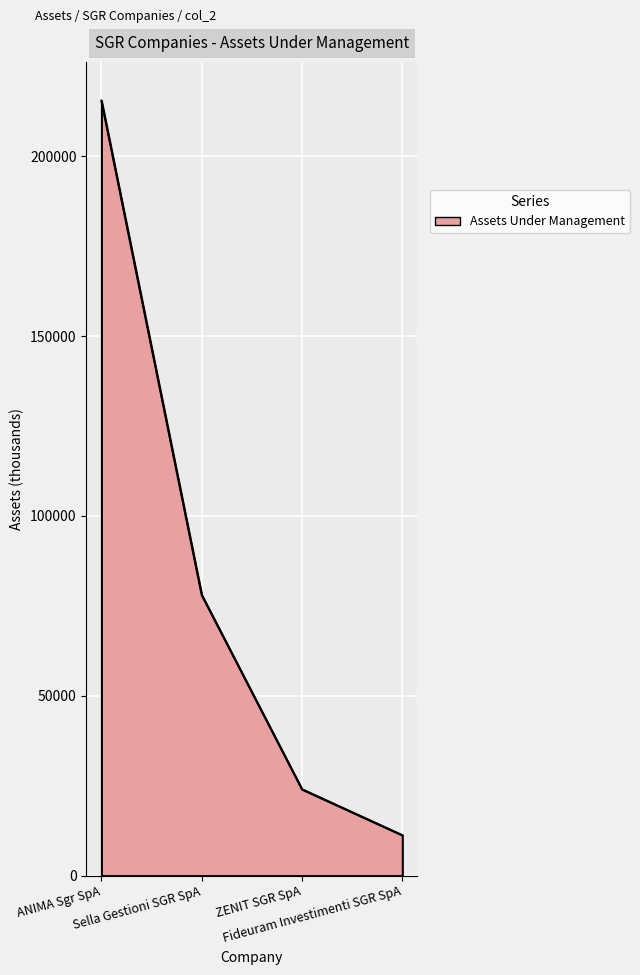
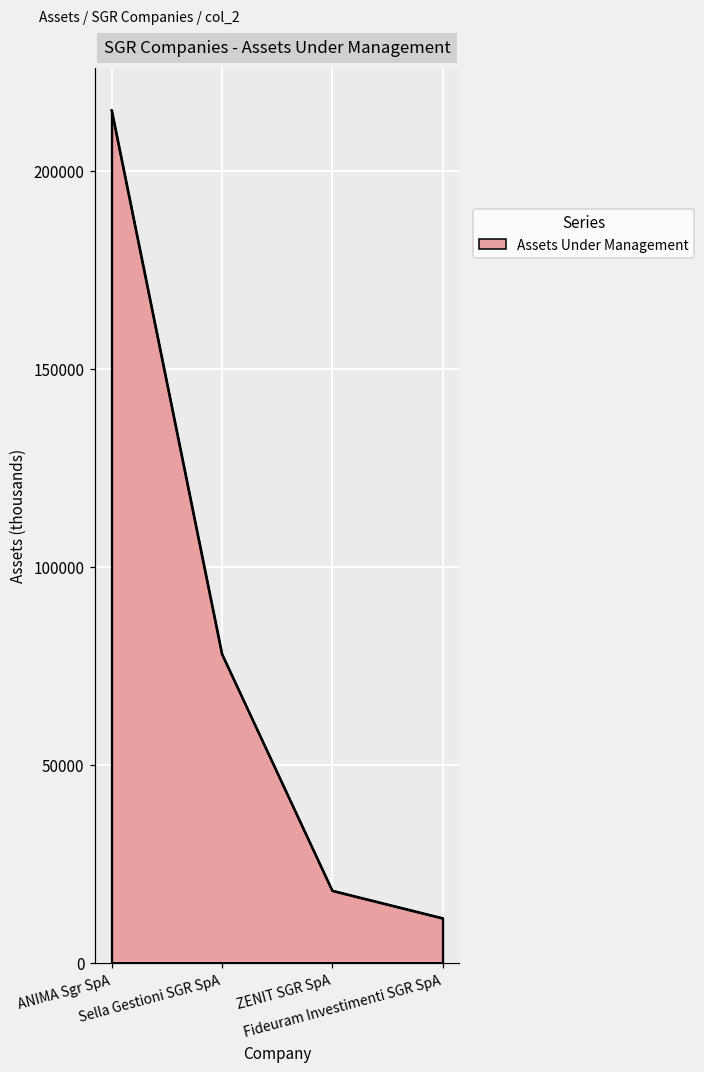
  {
    "ANIMA Sgr SpA": 215000,
    "Sella Gestioni SGR SpA": 78000,
-   "ZENIT SGR SpA": 24000,
+   "ZENIT SGR SpA": 18000,
    "Fideuram Investimenti SGR SpA": 11000
  }
